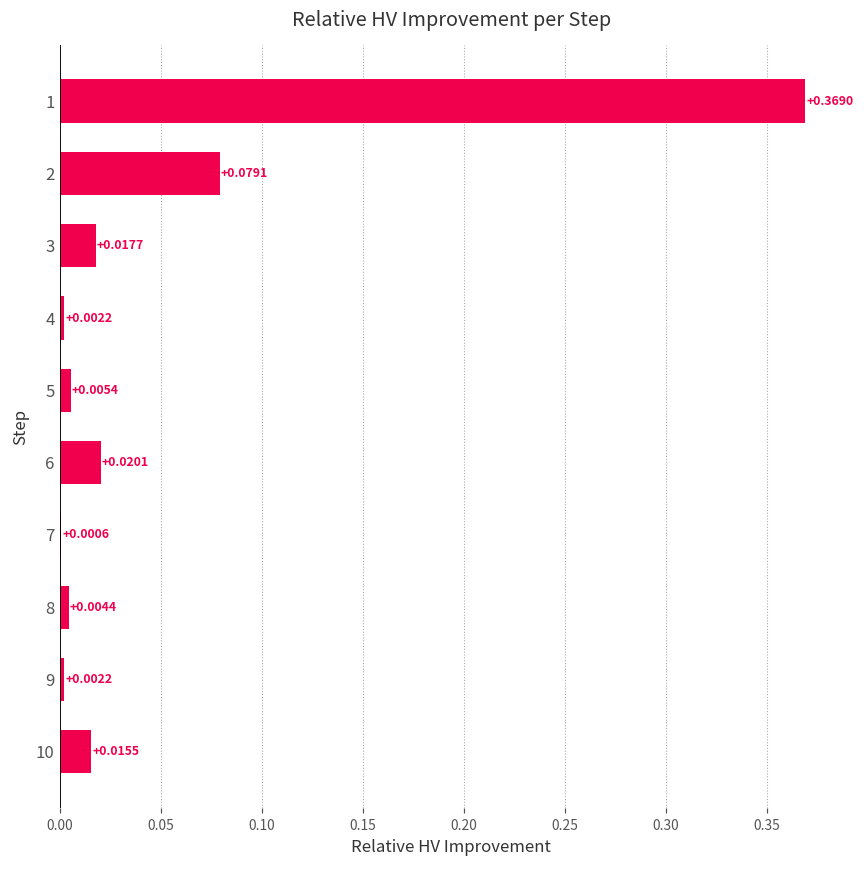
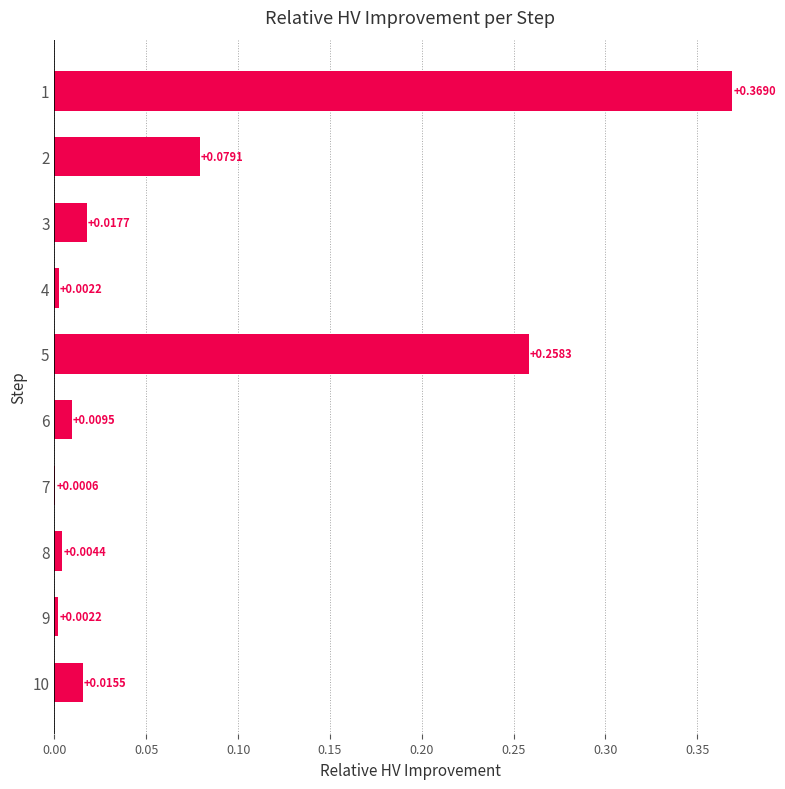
  {
    "1": "+0.3690",
    "2": "+0.0791",
    "3": "+0.0177",
    "4": "+0.0022",
-   "5": "+0.0054",
-   "6": "+0.0201",
+   "5": "+0.2583",
+   "6": "+0.0095",
    "7": "+0.0006",
    "8": "+0.0044",
    "9": "+0.0022",
    "10": "+0.0155"
  }
